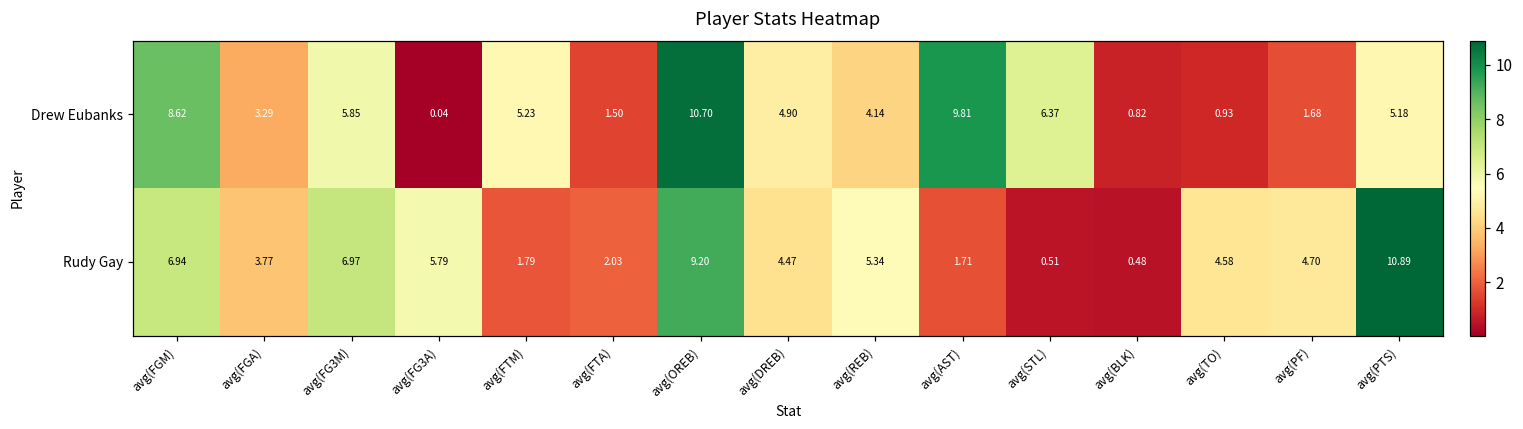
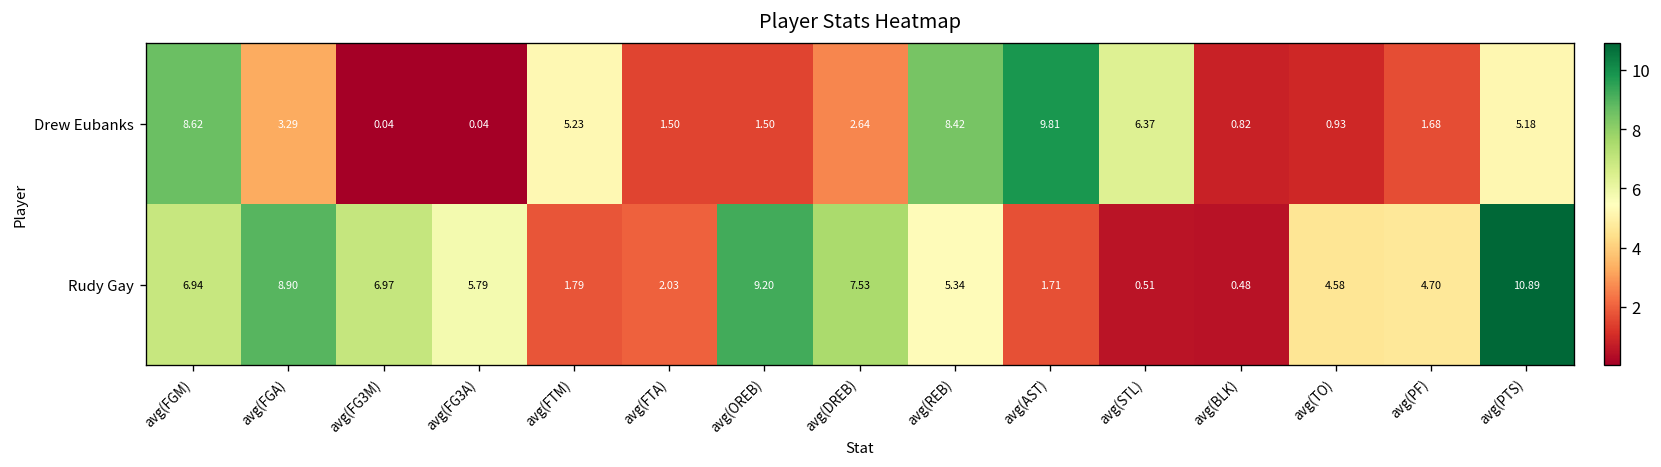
  {
    "Drew Eubanks": {
      "avg(FGM)": 8.62,
      "avg(FGA)": 3.29,
-     "avg(FG3M)": 5.85,
+     "avg(FG3M)": 0.04,
      "avg(FG3A)": 0.04,
      "avg(FTM)": 5.23,
      "avg(FTA)": 1.50,
-     "avg(OREB)": 10.70,
-     "avg(DREB)": 4.90,
-     "avg(REB)": 4.14,
+     "avg(OREB)": 1.50,
+     "avg(DREB)": 2.64,
+     "avg(REB)": 8.42,
      "avg(AST)": 9.81,
      "avg(STL)": 6.37,
      "avg(BLK)": 0.82,
      "avg(TO)": 0.93,
      "avg(PF)": 1.68,
      "avg(PTS)": 5.18
    },
    "Rudy Gay": {
      "avg(FGM)": 6.94,
-     "avg(FGA)": 3.77,
+     "avg(FGA)": 8.90,
      "avg(FG3M)": 6.97,
      "avg(FG3A)": 5.79,
      "avg(FTM)": 1.79,
      "avg(FTA)": 2.03,
      "avg(OREB)": 9.20,
-     "avg(DREB)": 4.47,
+     "avg(DREB)": 7.53,
      "avg(REB)": 5.34,
      "avg(AST)": 1.71,
      "avg(STL)": 0.51,
      "avg(BLK)": 0.48,
      "avg(TO)": 4.58,
      "avg(PF)": 4.70,
      "avg(PTS)": 10.89
    }
  }
